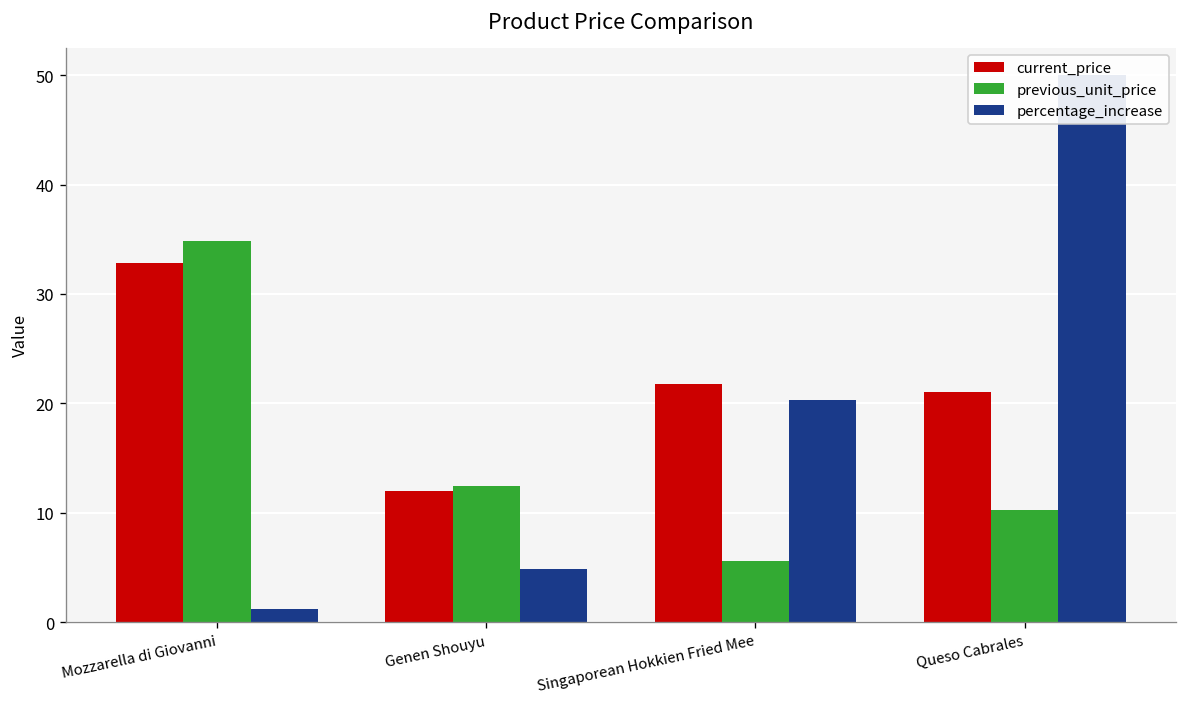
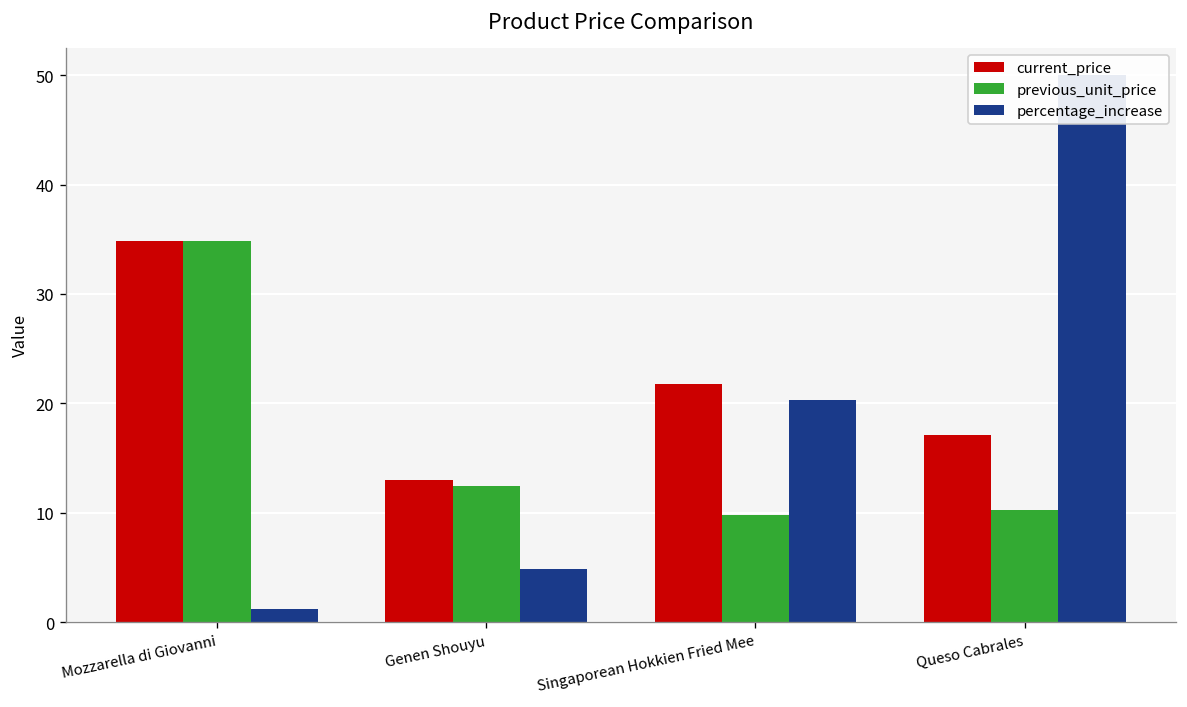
  {
    "current_price": {
-     "Mozzarella di Giovanni": 33,
-     "Genen Shouyu": 12,
+     "Mozzarella di Giovanni": 35,
+     "Genen Shouyu": 13,
      "Singaporean Hokkien Fried Mee": 22,
-     "Queso Cabrales": 21
+     "Queso Cabrales": 17
    },
    "previous_unit_price": {
      "Mozzarella di Giovanni": 35,
      "Genen Shouyu": 12,
-     "Singaporean Hokkien Fried Mee": 6,
+     "Singaporean Hokkien Fried Mee": 10,
      "Queso Cabrales": 10
    },
    "percentage_increase": {
      "Mozzarella di Giovanni": 1,
      "Genen Shouyu": 5,
      "Singaporean Hokkien Fried Mee": 20
    }
  }
